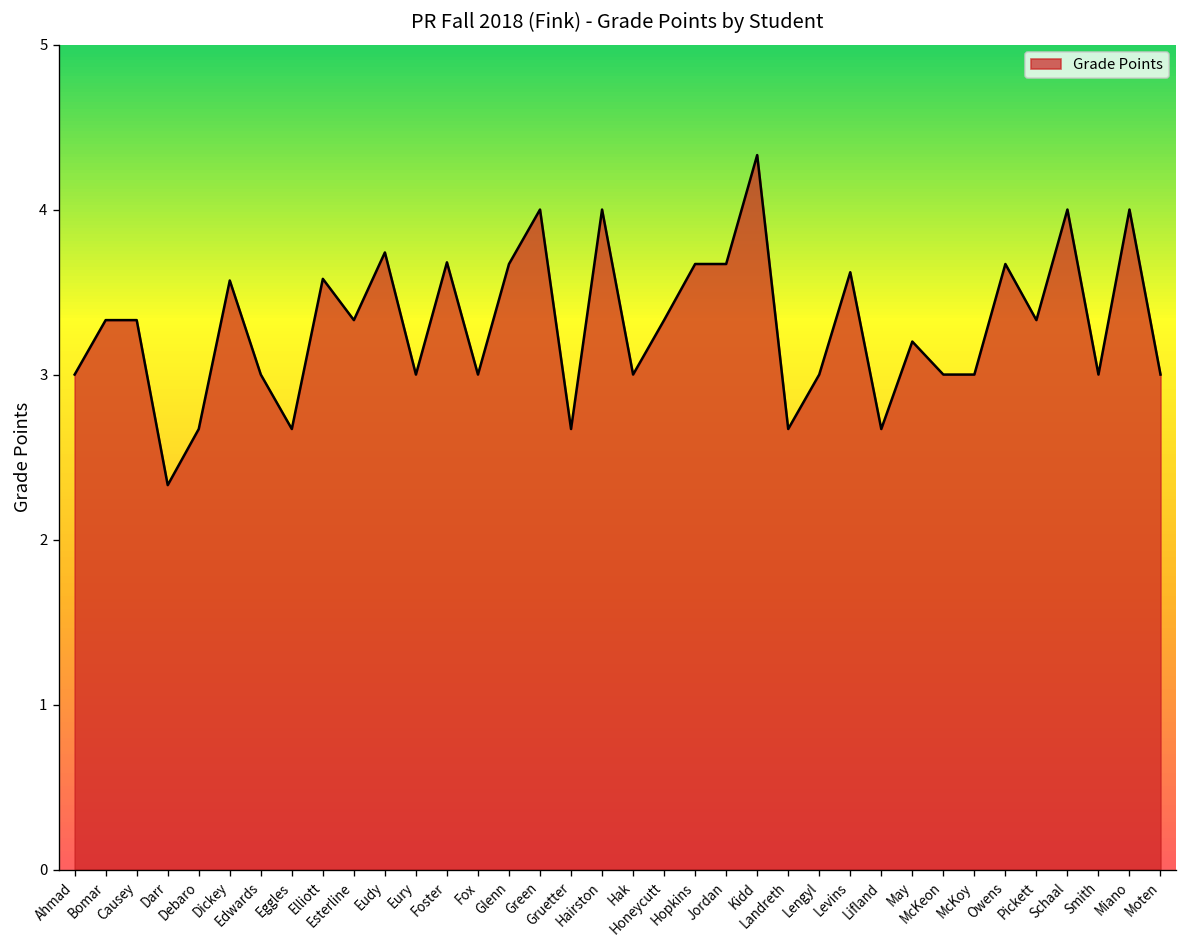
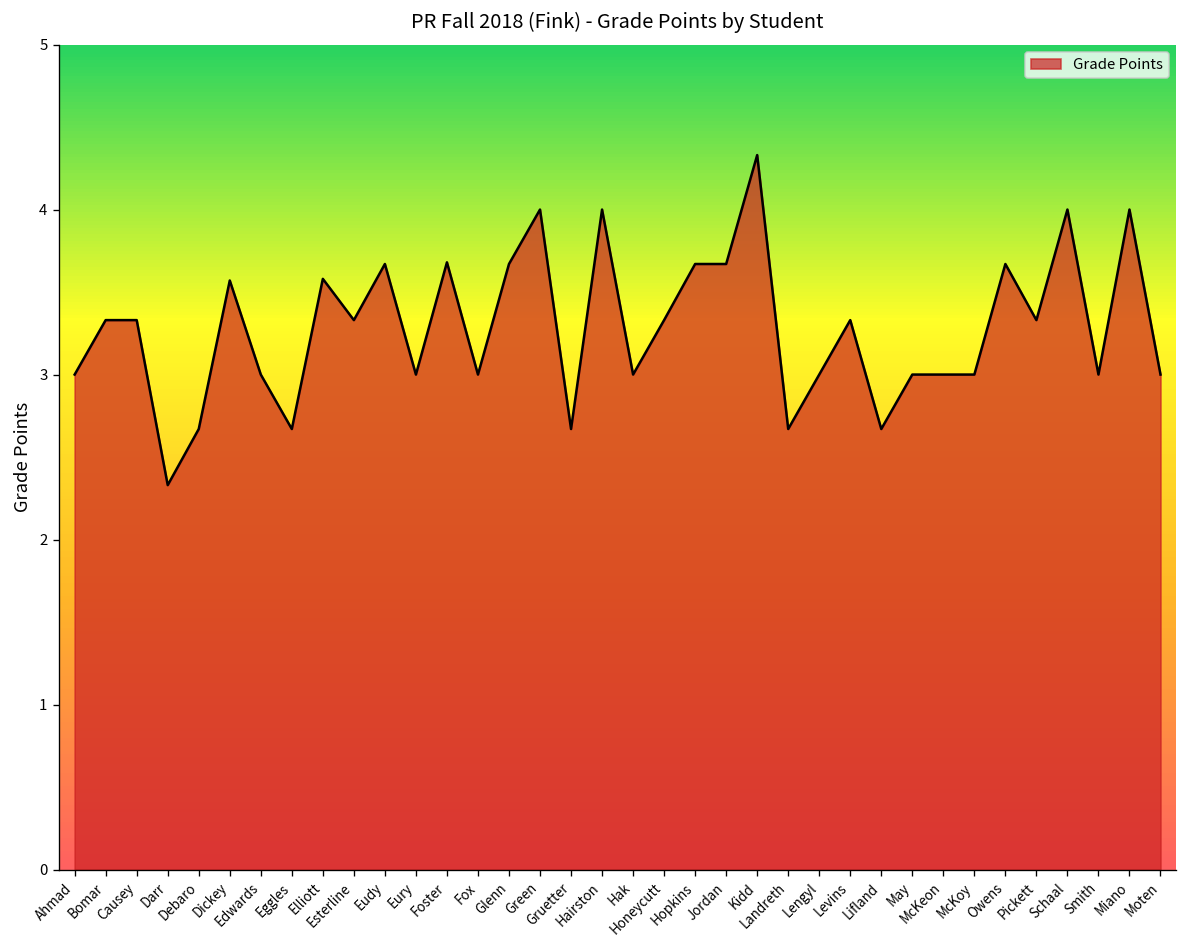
  {
    "Ahmad": 3.00,
    "Bomar": 3.33,
    "Causey": 3.33,
    "Darr": 2.33,
    "Debaro": 2.67,
    "Dickey": 3.57,
    "Edwards": 3.00,
    "Eggles": 2.67,
    "Elliott": 3.58,
    "Esterline": 3.33,
-   "Eudy": 3.74,
+   "Eudy": 3.67,
    "Eury": 3.00,
    "Foster": 3.68,
    "Fox": 3.00,
    "Glenn": 3.67,
    "Green": 4.00,
    "Gruetter": 2.67,
    "Hairston": 4.00,
    "Hak": 3.00,
    "Honeycutt": 3.33,
    "Hopkins": 3.67,
    "Jordan": 3.67,
    "Kidd": 4.33,
    "Landreth": 2.67,
    "Lengyl": 3.00,
-   "Levins": 3.62,
+   "Levins": 3.33,
    "Lifland": 2.67,
-   "May": 3.2,
+   "May": 3.0,
    "McKeon": 3.00,
    "McKoy": 3.00,
    "Owens": 3.67,
    "Pickett": 3.33,
    "Schaal": 4.00,
    "Smith": 3.00,
    "Miano": 4.00,
    "Moten": 3.00
  }
